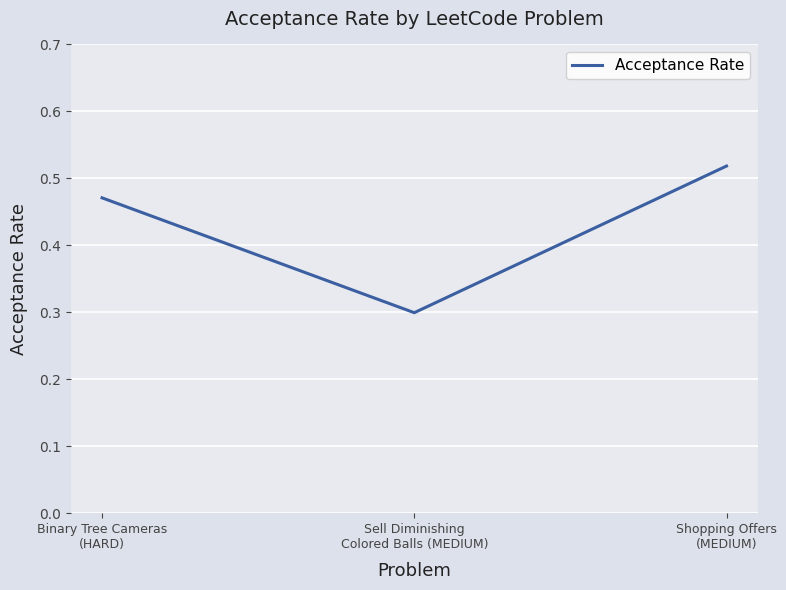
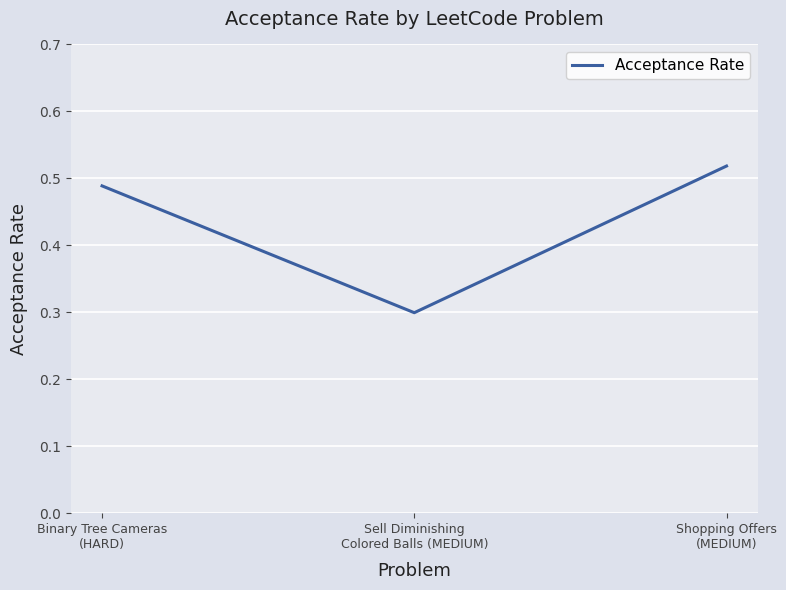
  {
-   "Binary Tree Cameras (HARD)": 0.47,
+   "Binary Tree Cameras (HARD)": 0.49,
    "Sell Diminishing Colored Balls (MEDIUM)": 0.30,
    "Shopping Offers (MEDIUM)": 0.52
  }
